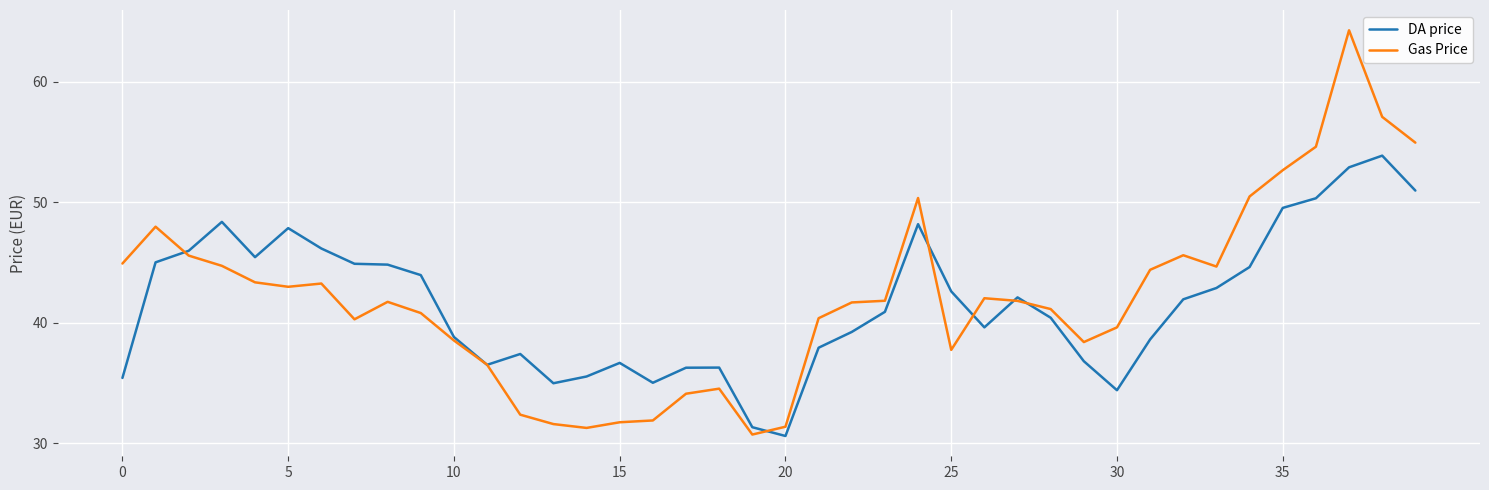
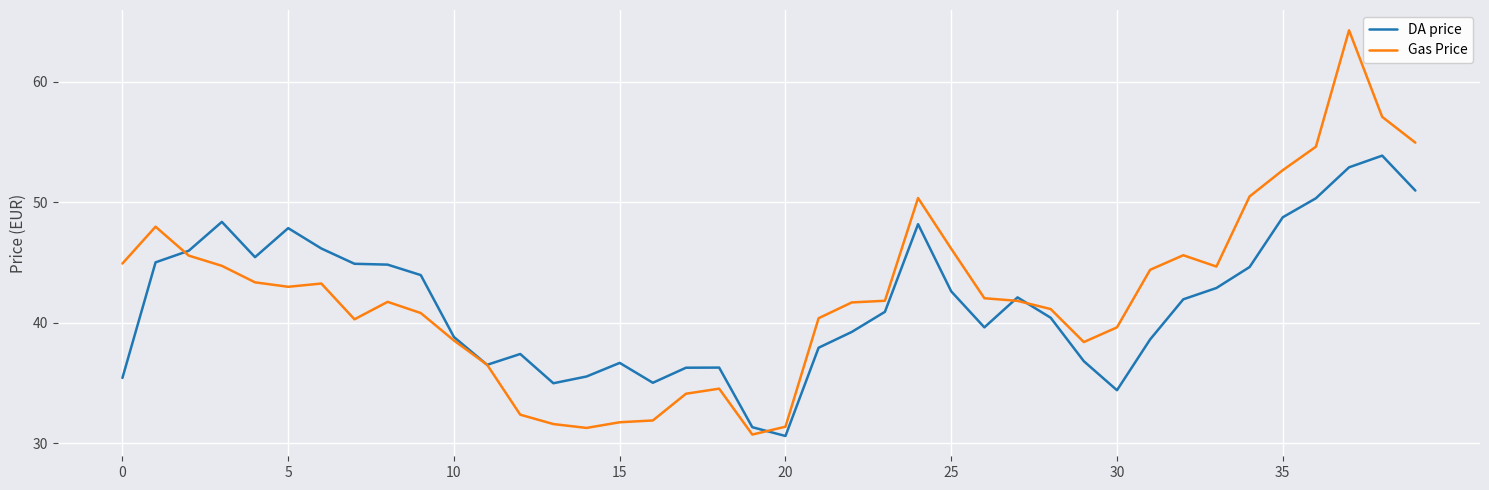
  {
    "DA price": {
      "0": 35.4,
      "5": 47.9,
      "10": 38.8,
      "15": 36.7,
      "20": 30.6,
      "25": 42.6,
      "30": 34.4,
-     "35": 49.5
+     "35": 48.8
    },
    "Gas Price": {
      "0": 44.9,
      "5": 43.0,
      "10": 38.5,
      "15": 31.7,
      "20": 31.4,
-     "25": 37.7,
+     "25": 46.1,
      "30": 39.6,
      "35": 52.7
    }
  }
